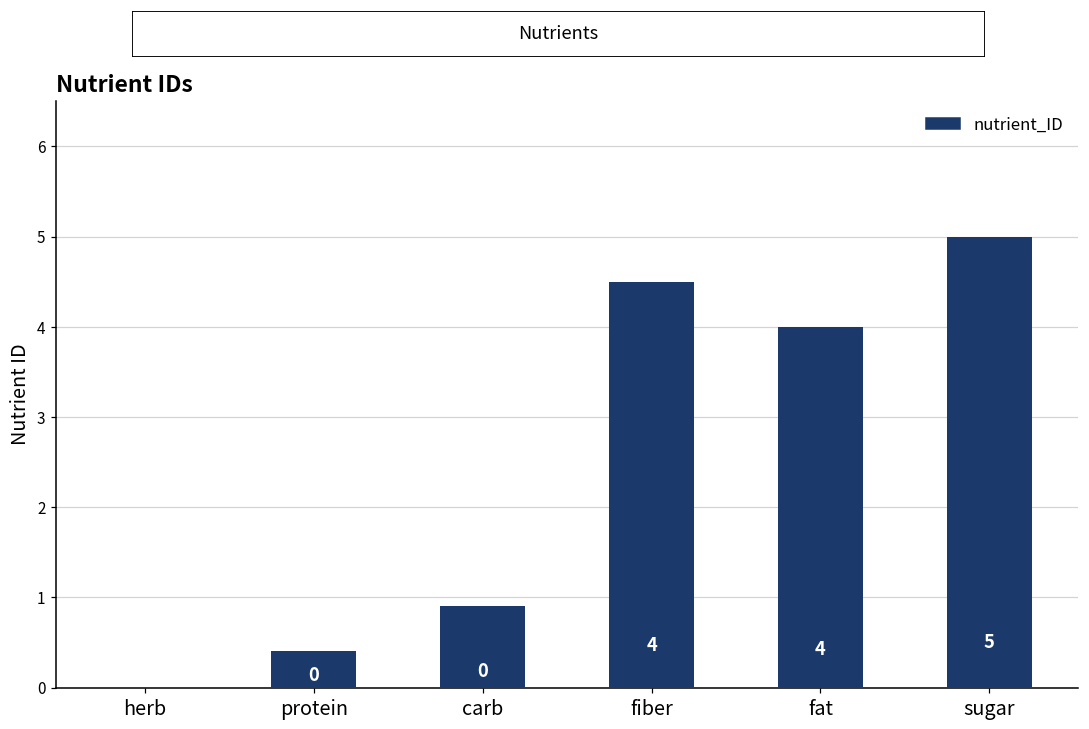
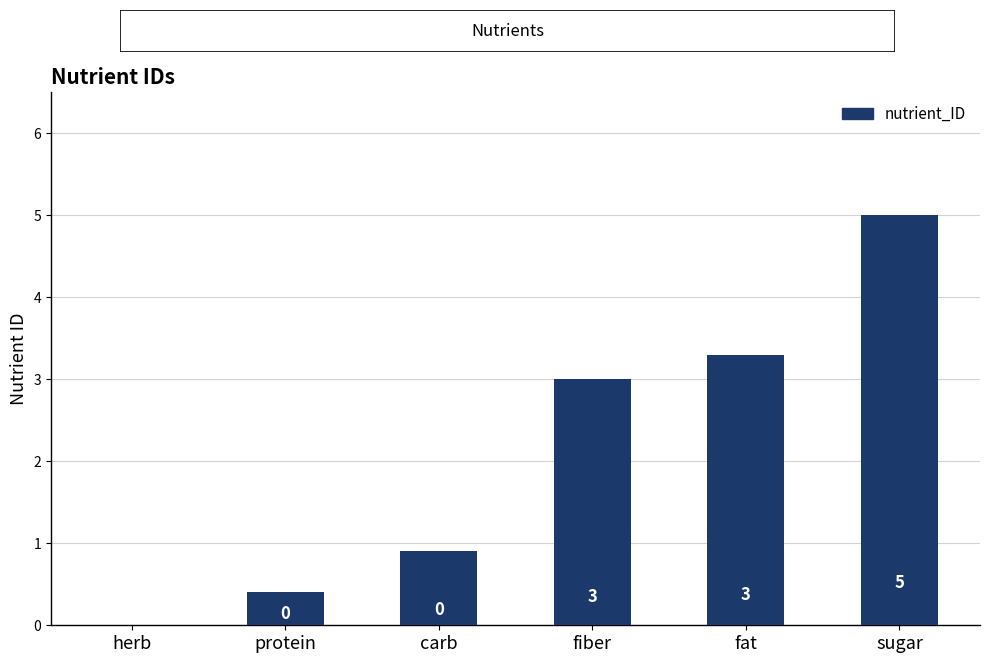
  {
    "protein": 0,
-   "fiber": 4,
-   "fat": 4,
+   "fiber": 3,
+   "fat": 3,
    "sugar": 5
  }
